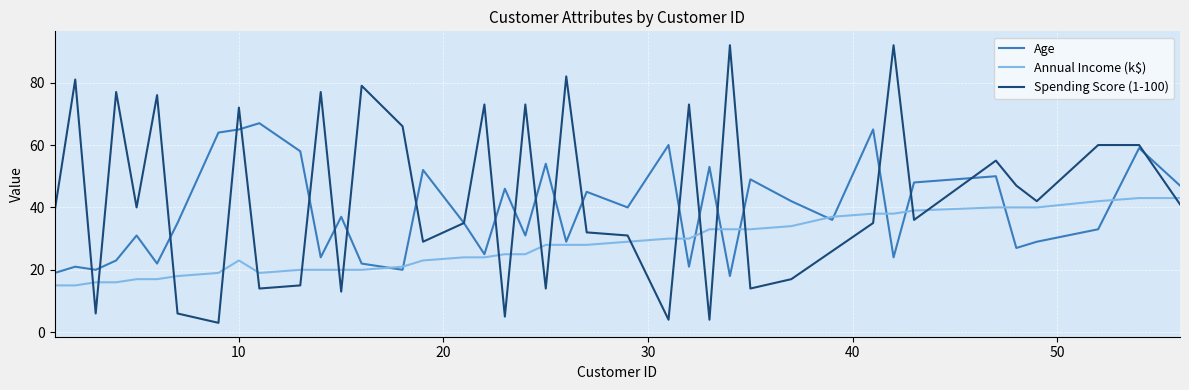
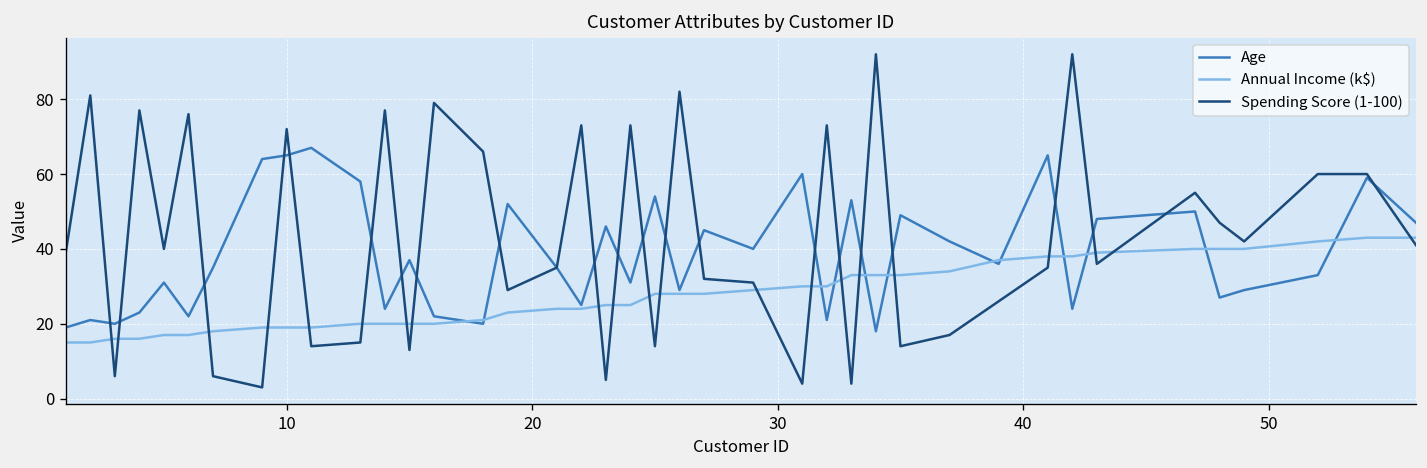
  {
    "Age": {
      "10": 65
    },
    "Annual Income (k$)": {
-     "10": 23
+     "10": 19
    },
    "Spending Score (1-100)": {
      "10": 72
    }
  }
